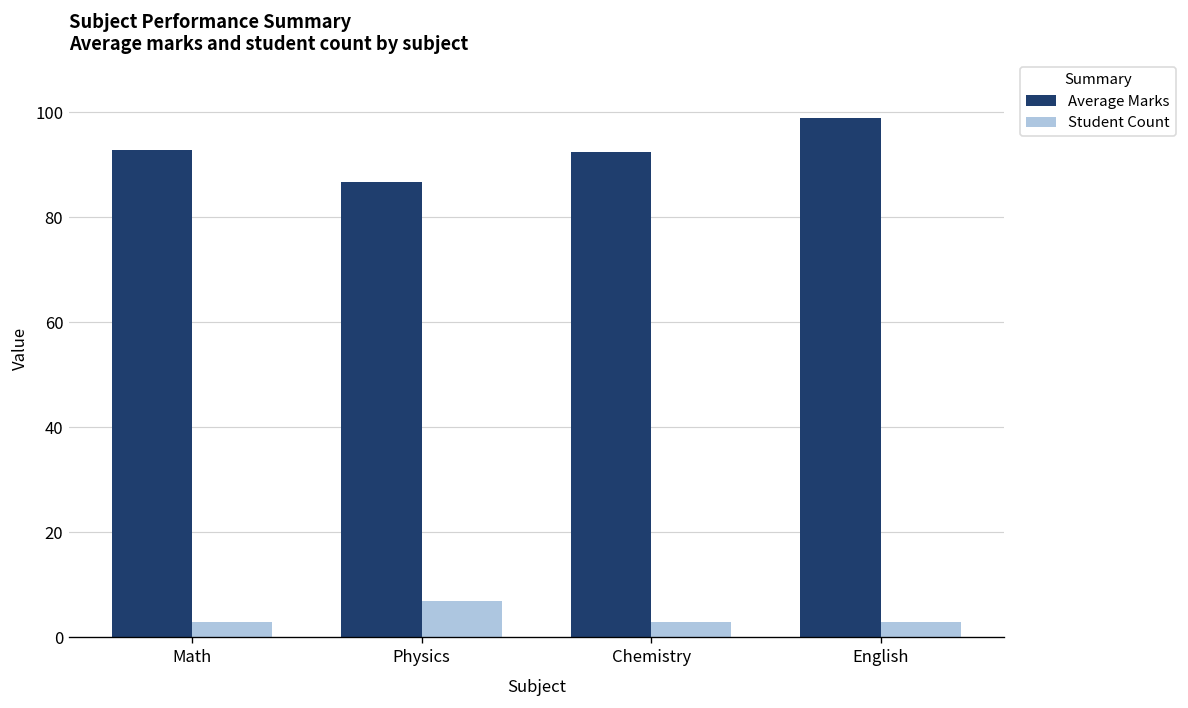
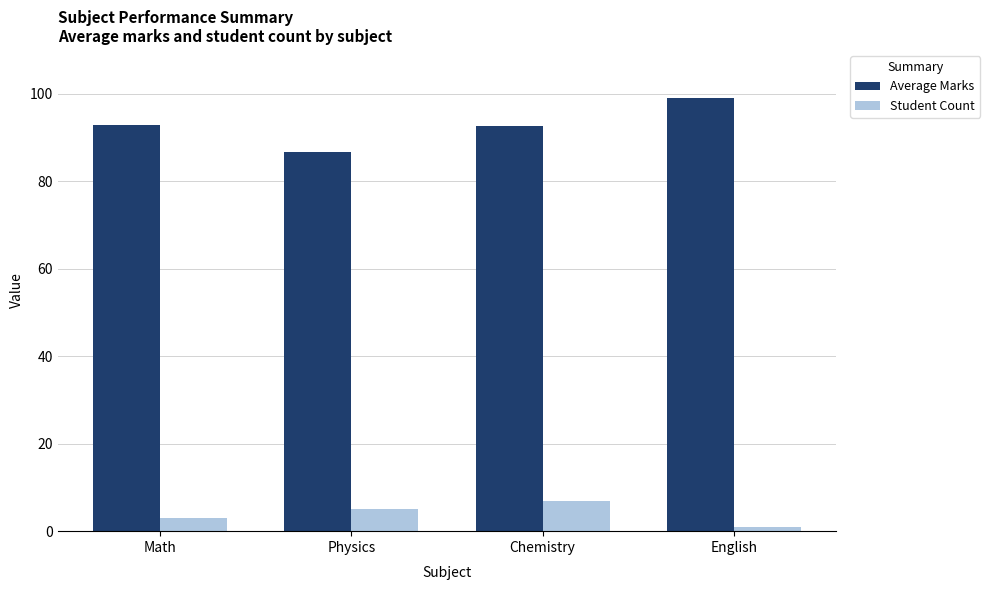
  {
    "Average Marks": {
      "Math": 93,
      "Physics": 87,
      "Chemistry": 93,
      "English": 99
    },
    "Student Count": {
      "Math": 3,
-     "Physics": 7,
-     "Chemistry": 3,
-     "English": 3
+     "Physics": 5,
+     "Chemistry": 7,
+     "English": 1
    }
  }
